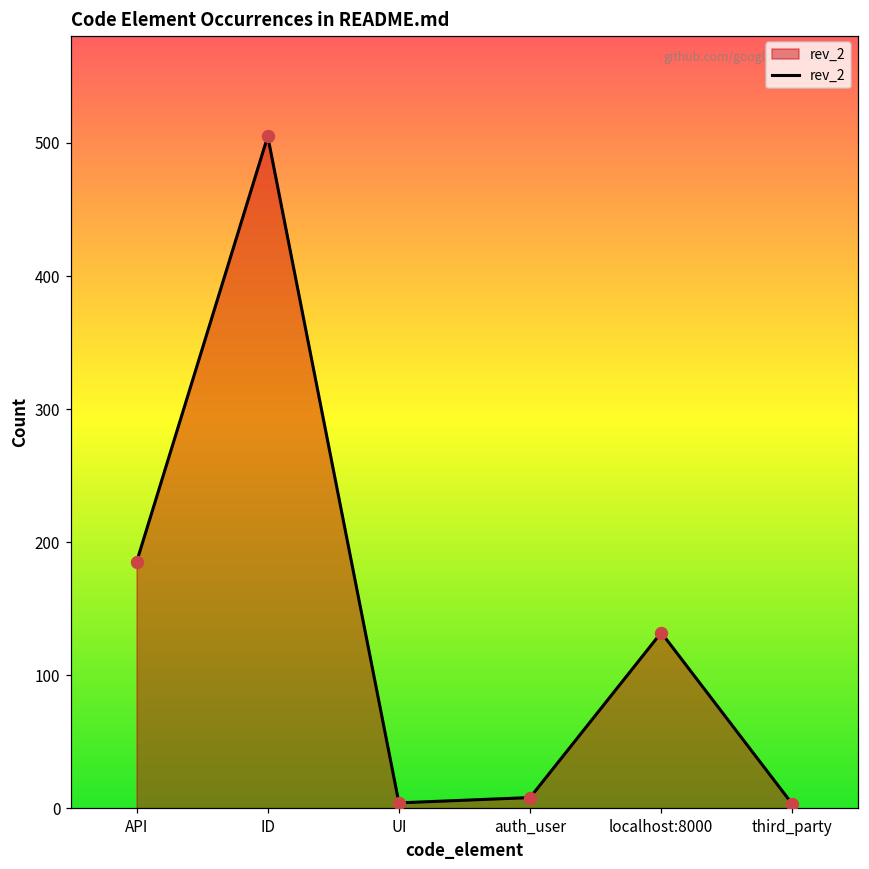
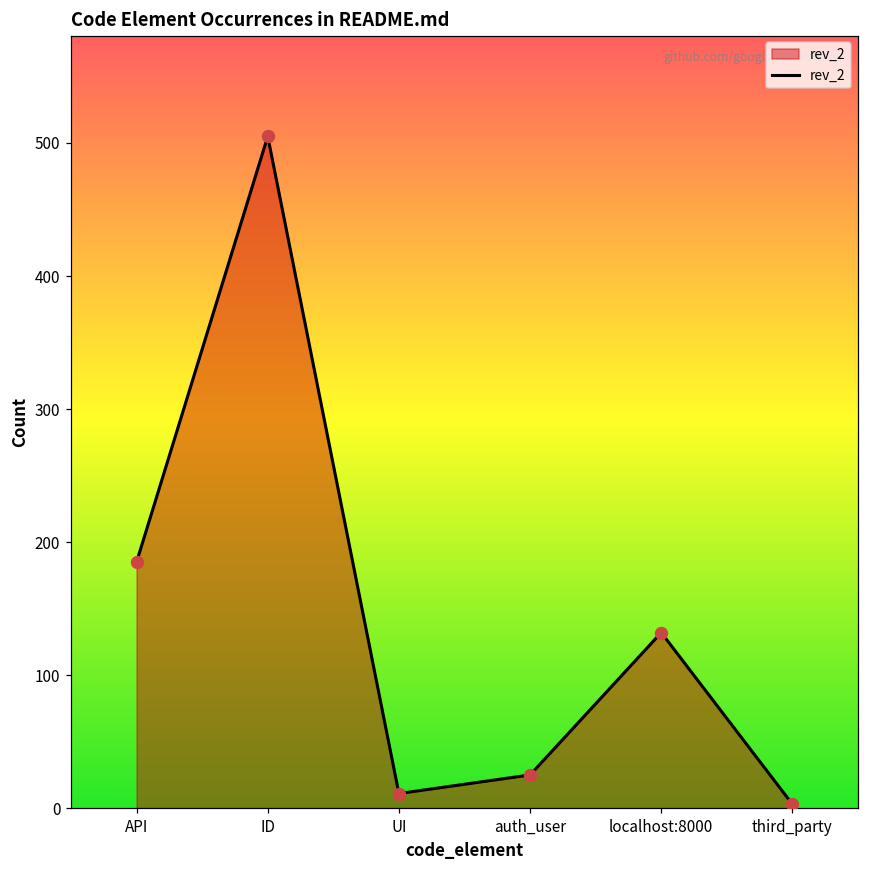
  {
    "API": 185,
    "ID": 505,
-   "UI": 4,
-   "auth_user": 8,
+   "UI": 11,
+   "auth_user": 25,
    "localhost:8000": 132,
    "third_party": 3
  }
